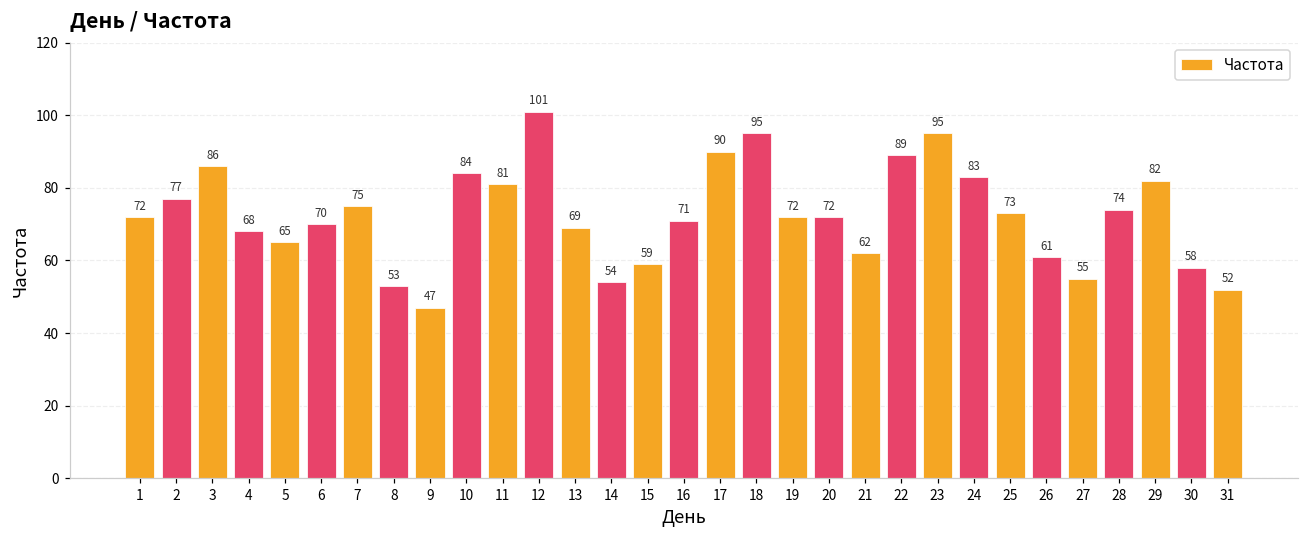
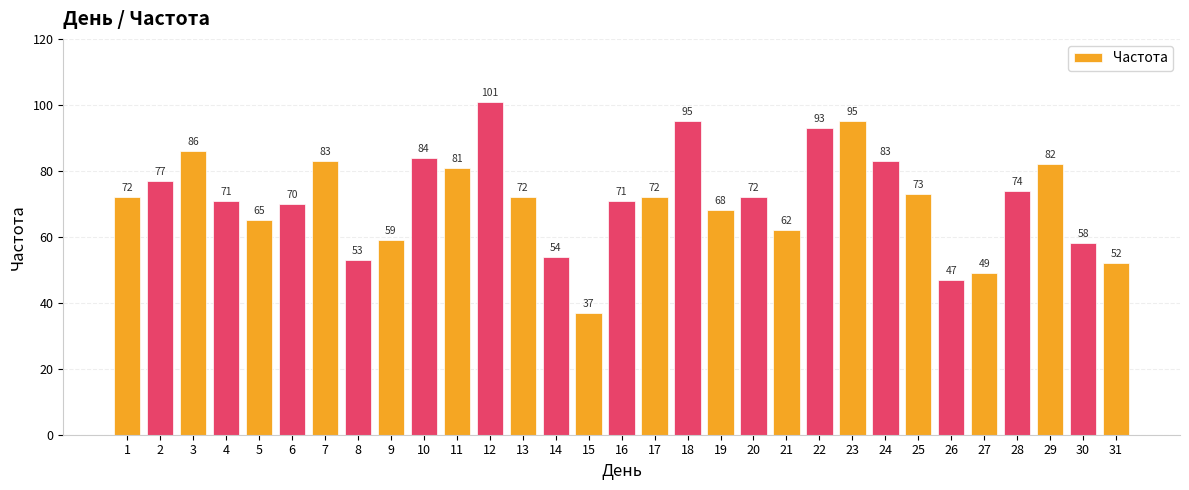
  {
    "1": 72,
    "2": 77,
    "3": 86,
-   "4": 68,
+   "4": 71,
    "5": 65,
    "6": 70,
-   "7": 75,
+   "7": 83,
    "8": 53,
-   "9": 47,
+   "9": 59,
    "10": 84,
    "11": 81,
    "12": 101,
-   "13": 69,
+   "13": 72,
    "14": 54,
-   "15": 59,
+   "15": 37,
    "16": 71,
-   "17": 90,
+   "17": 72,
    "18": 95,
-   "19": 72,
+   "19": 68,
    "20": 72,
    "21": 62,
-   "22": 89,
+   "22": 93,
    "23": 95,
    "24": 83,
    "25": 73,
-   "26": 61,
-   "27": 55,
+   "26": 47,
+   "27": 49,
    "28": 74,
    "29": 82,
    "30": 58,
    "31": 52
  }
